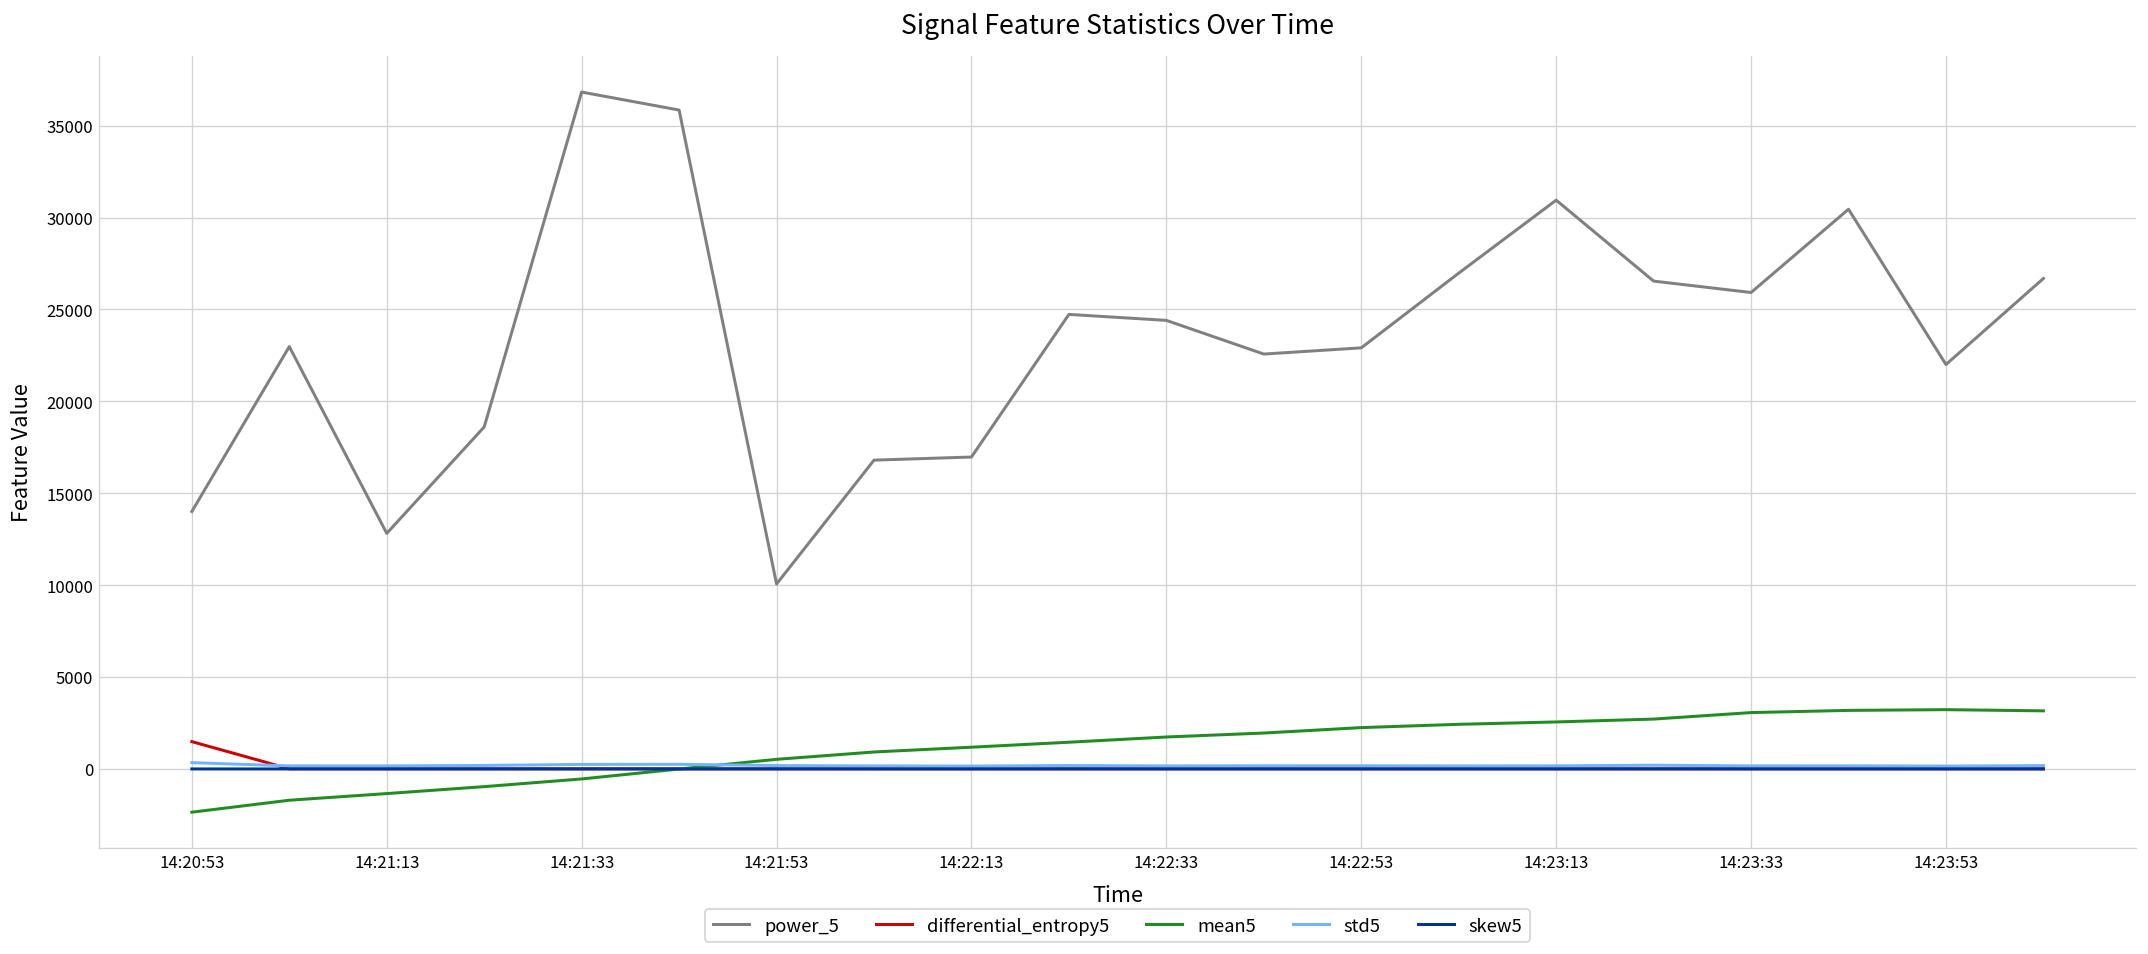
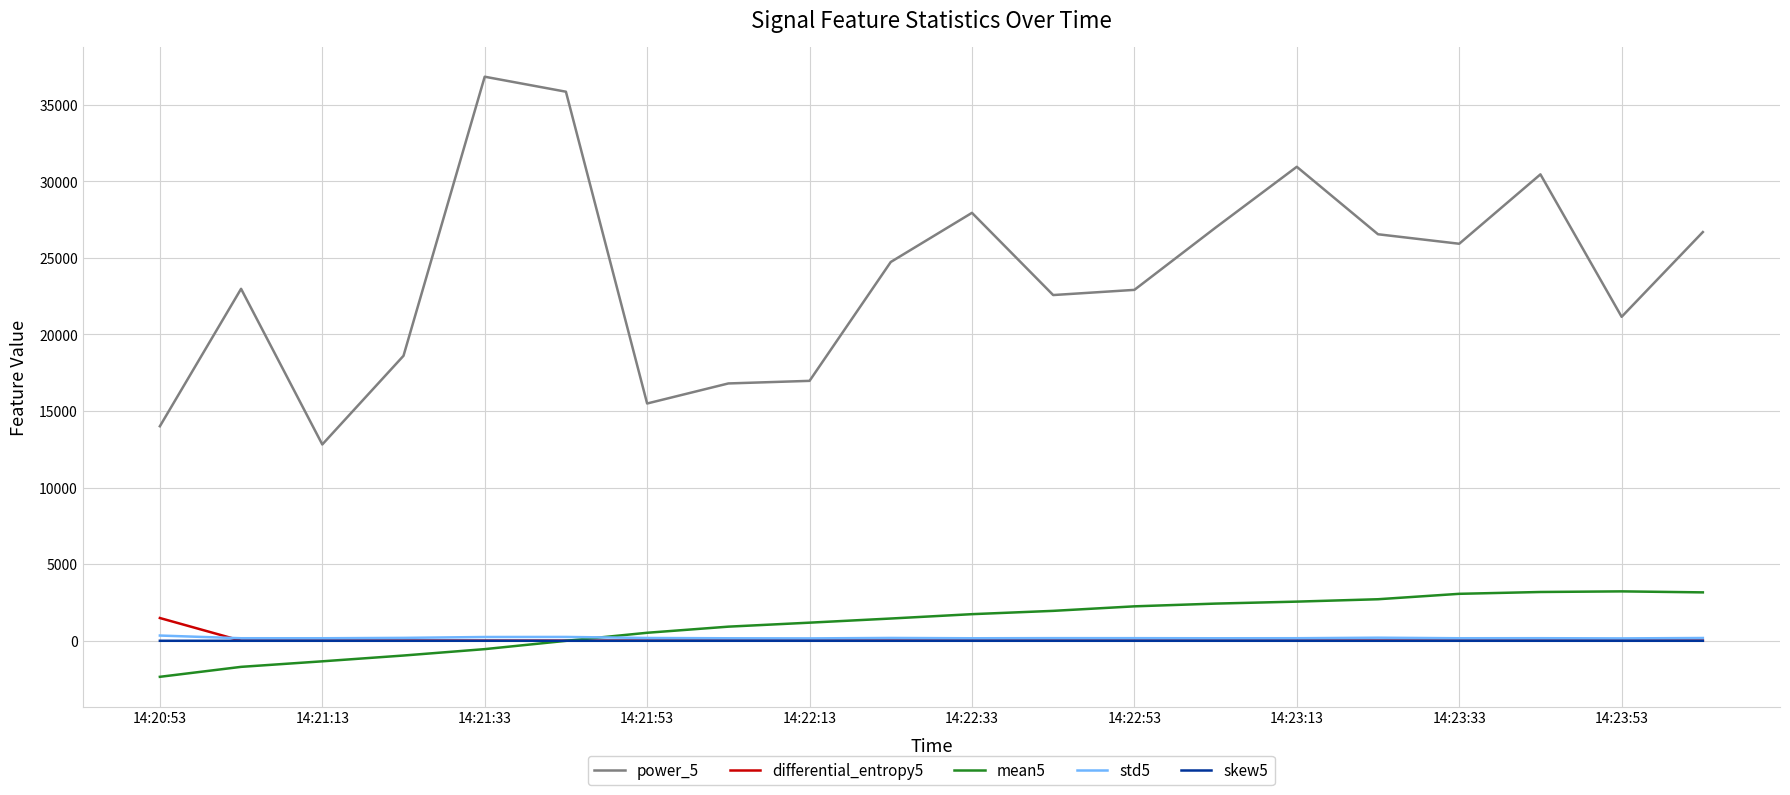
  {
    "power_5": {
      "14:20:53": 14000,
      "14:21:13": 12800,
      "14:21:33": 36800,
-     "14:21:53": 10100,
+     "14:21:53": 15500,
      "14:22:13": 17000,
-     "14:22:33": 24400,
+     "14:22:33": 27900,
      "14:22:53": 22900,
      "14:23:13": 30900,
      "14:23:33": 25900,
-     "14:23:53": 22000
+     "14:23:53": 21200
    },
    "differential_entropy5": {
      "14:20:53": 1500
    },
    "mean5": {
      "14:20:53": -2400,
      "14:21:13": -1300,
      "14:21:33": -500,
      "14:21:53": 500,
      "14:22:13": 1200,
      "14:22:33": 1700,
      "14:22:53": 2200,
      "14:23:13": 2600,
      "14:23:33": 3100,
      "14:23:53": 3200
    },
    "std5": {
      "14:20:53": 300,
      "14:21:33": 200,
      "14:21:53": 200
    },
    "skew5": {
      "14:20:53": 0
    }
  }
